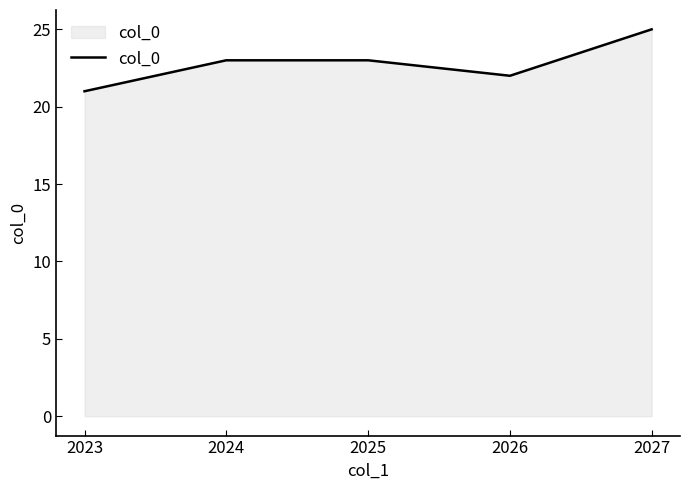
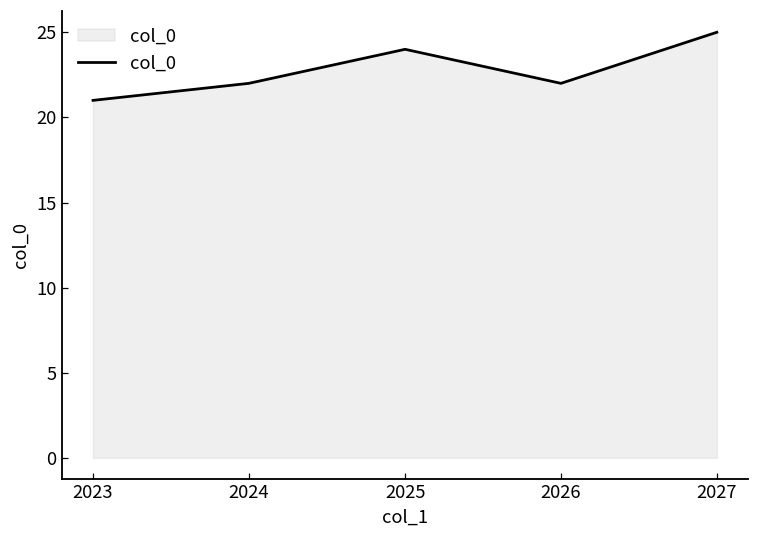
  {
    "2023": 21,
-   "2024": 23,
-   "2025": 23,
+   "2024": 22,
+   "2025": 24,
    "2026": 22,
    "2027": 25
  }
